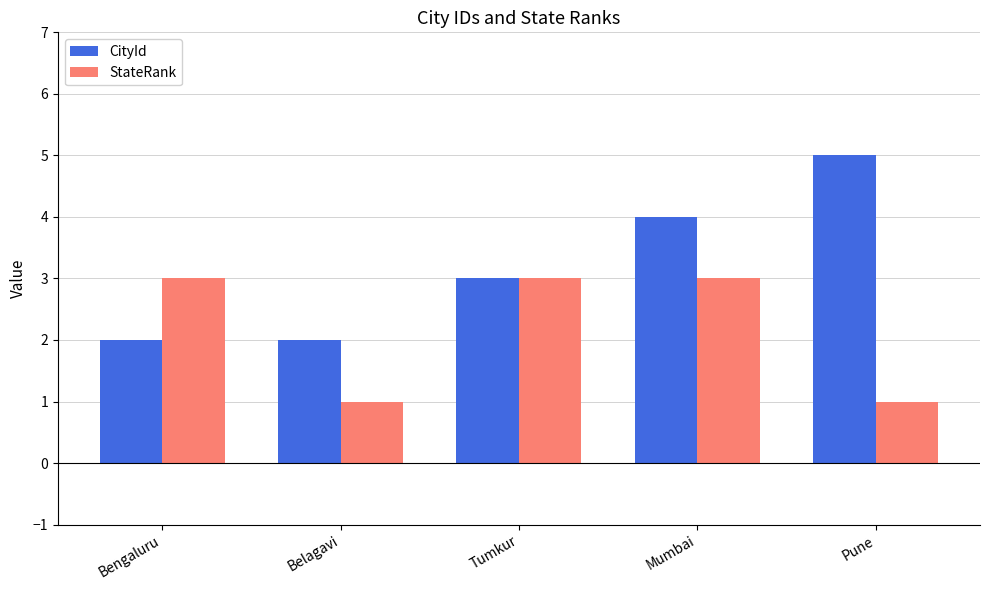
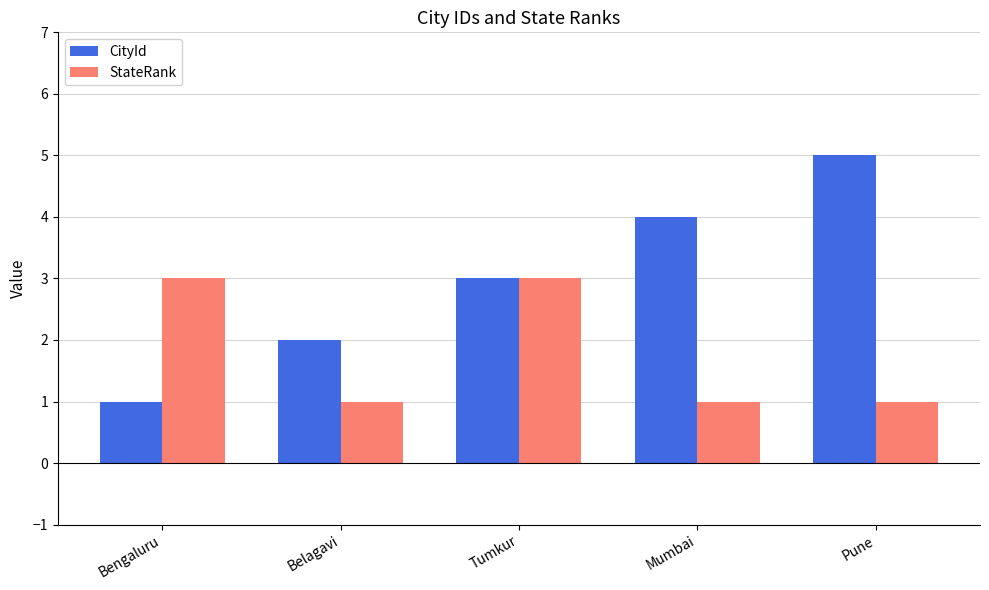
  {
    "CityId": {
-     "Bengaluru": 2,
+     "Bengaluru": 1,
      "Belagavi": 2,
      "Tumkur": 3,
      "Mumbai": 4,
      "Pune": 5
    },
    "StateRank": {
      "Bengaluru": 3,
      "Belagavi": 1,
      "Tumkur": 3,
-     "Mumbai": 3,
+     "Mumbai": 1,
      "Pune": 1
    }
  }
